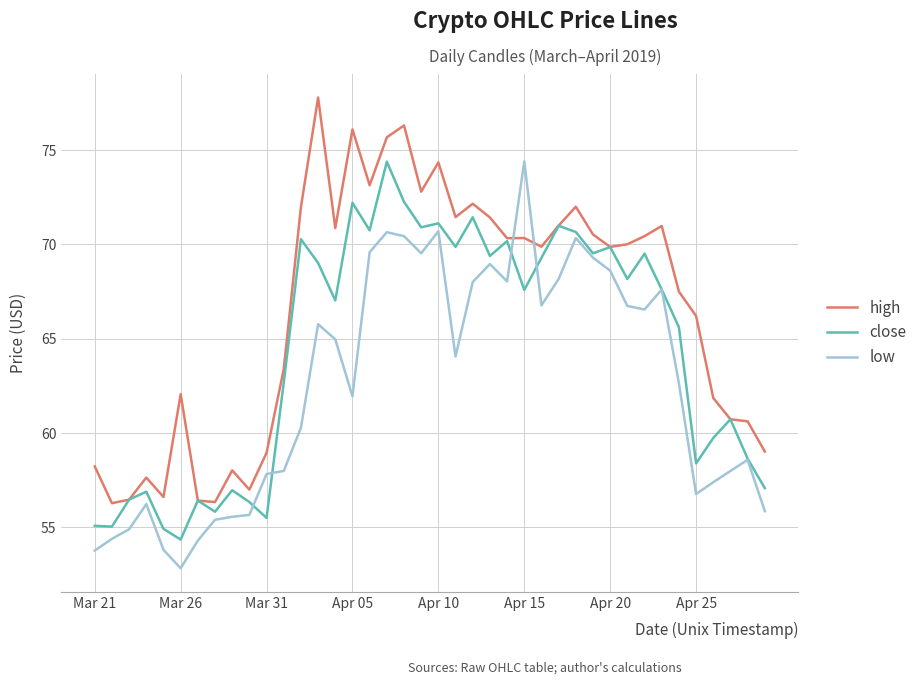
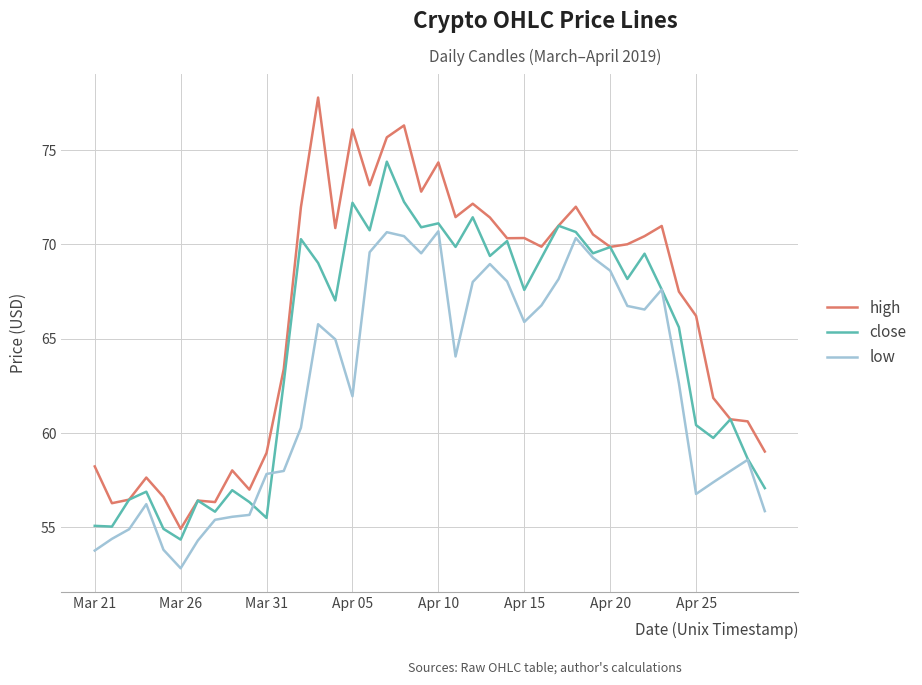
  {
    "high": {
      "Mar 21": 58.2,
-     "Mar 26": 62.1,
+     "Mar 26": 54.9,
      "Mar 31": 59.0,
      "Apr 05": 76.1,
      "Apr 10": 74.4,
      "Apr 15": 70.3,
      "Apr 25": 66.2
    },
    "close": {
      "Mar 21": 55.1,
      "Mar 26": 54.4,
      "Mar 31": 55.5,
      "Apr 05": 72.2,
      "Apr 10": 71.1,
      "Apr 15": 67.6,
-     "Apr 25": 58.4
+     "Apr 25": 60.4
    },
    "low": {
      "Mar 21": 53.8,
      "Mar 26": 52.8,
      "Mar 31": 57.8,
      "Apr 05": 62.0,
      "Apr 10": 70.7,
-     "Apr 15": 74.4,
+     "Apr 15": 65.9,
      "Apr 20": 68.6,
      "Apr 25": 56.8
    }
  }
